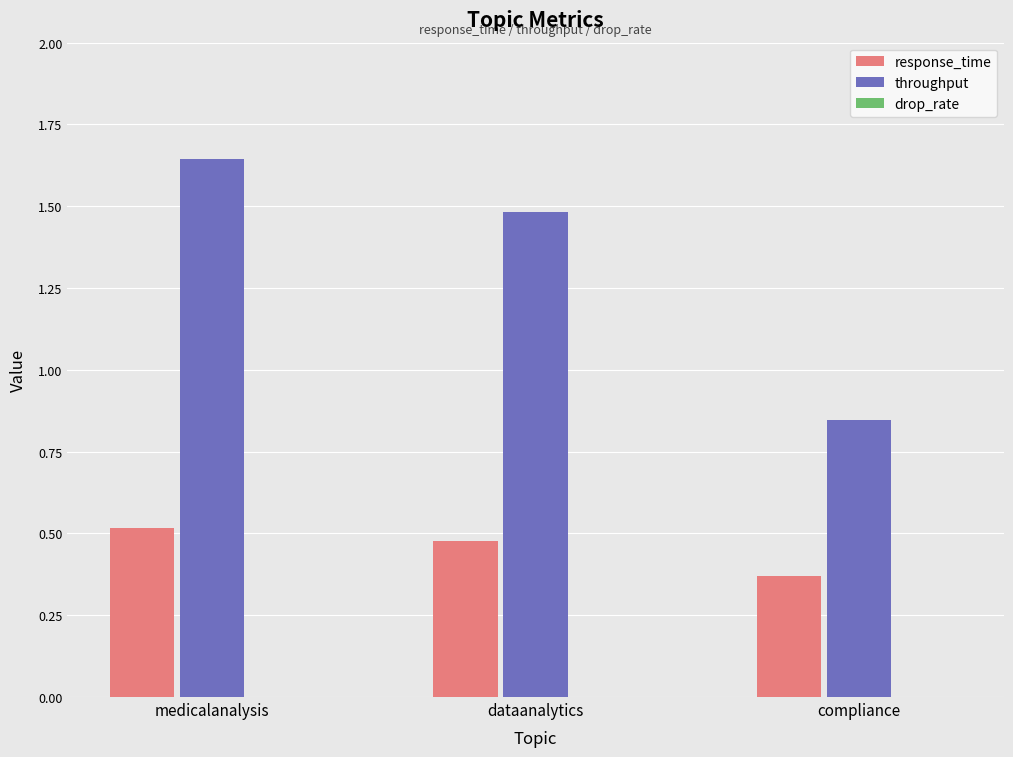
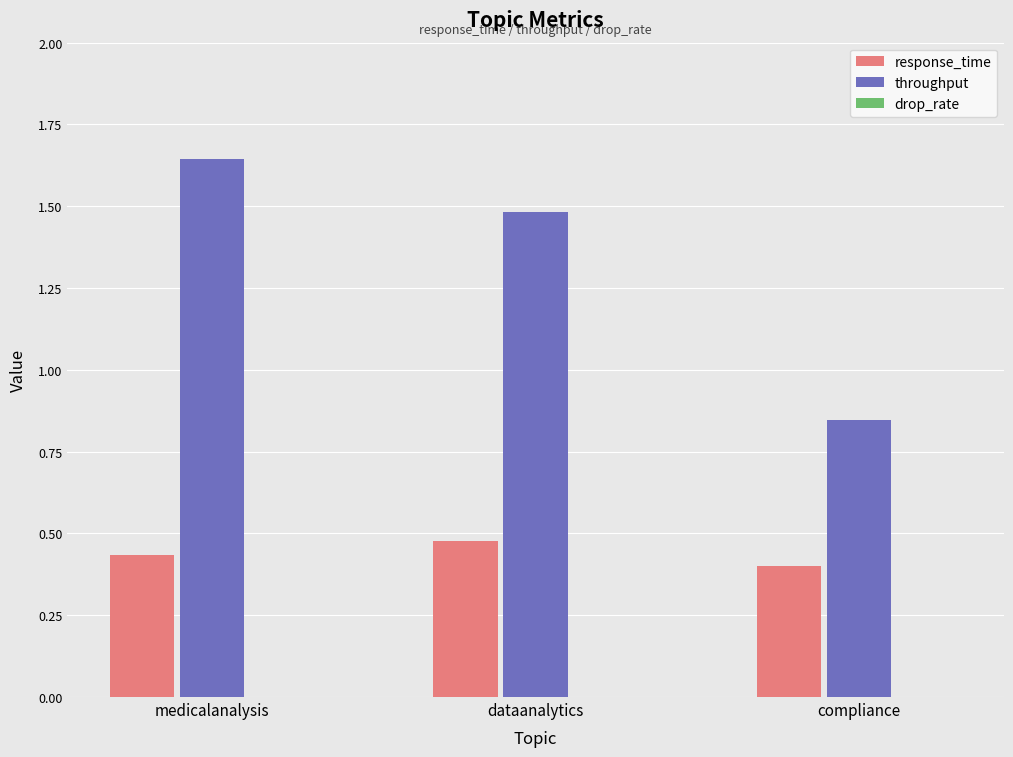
  {
    "response_time": {
-     "medicalanalysis": 0.52,
+     "medicalanalysis": 0.43,
      "dataanalytics": 0.48,
-     "compliance": 0.37
+     "compliance": 0.40
    },
    "throughput": {
      "medicalanalysis": 1.64,
      "dataanalytics": 1.48,
      "compliance": 0.85
    },
    "drop_rate": {
      "medicalanalysis": 0.00,
      "dataanalytics": 0.00,
      "compliance": 0.00
    }
  }
